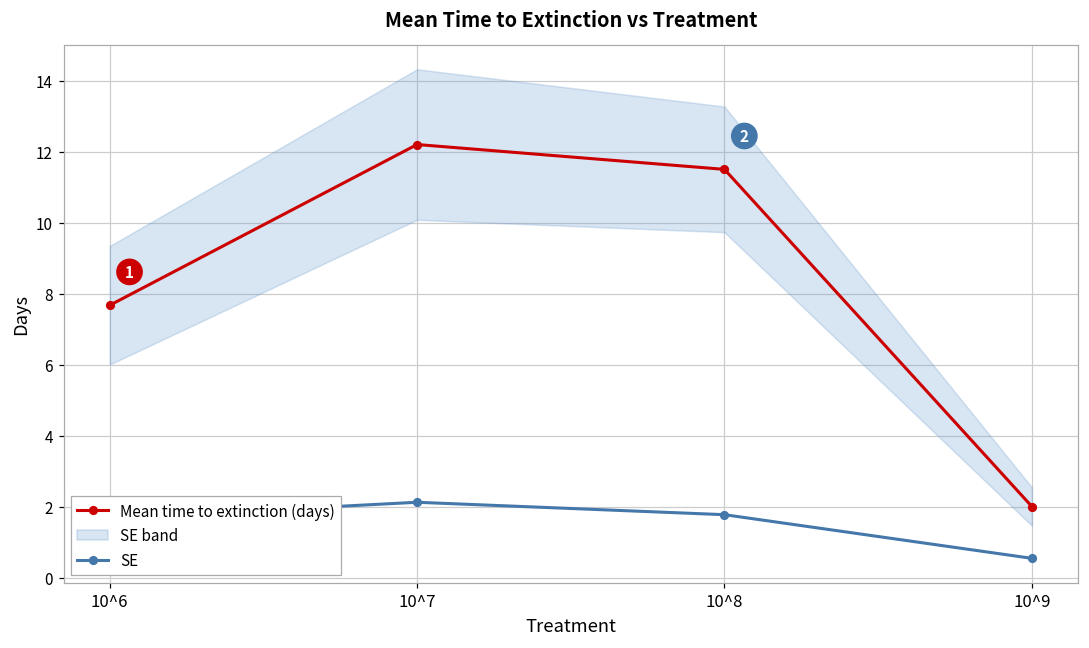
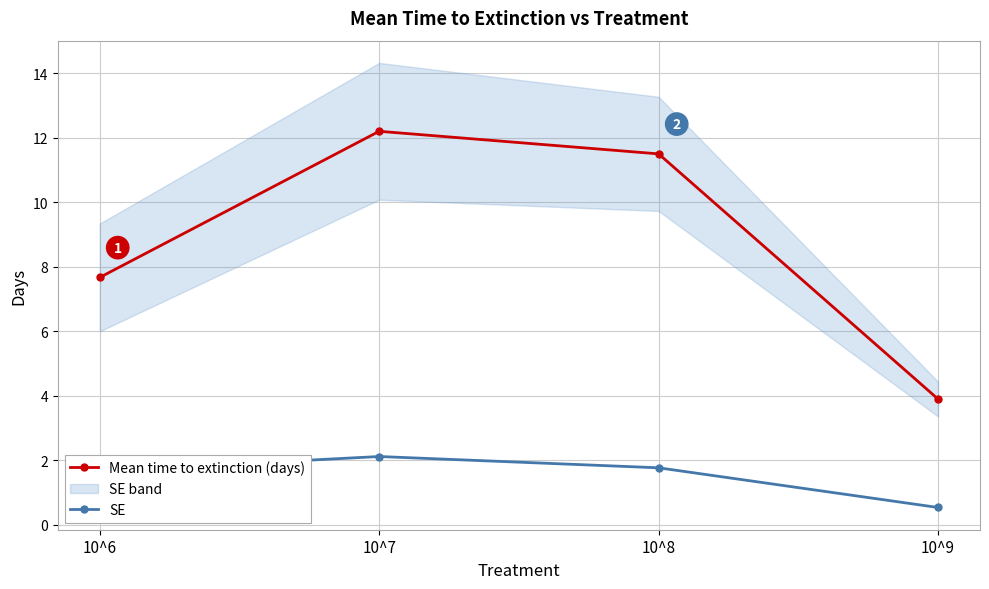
  {
    "Mean time to extinction (days)": {
      "10^6": 7.7,
      "10^7": 12.2,
      "10^8": 11.5,
-     "10^9": 2.0
+     "10^9": 3.9
    }
  }
